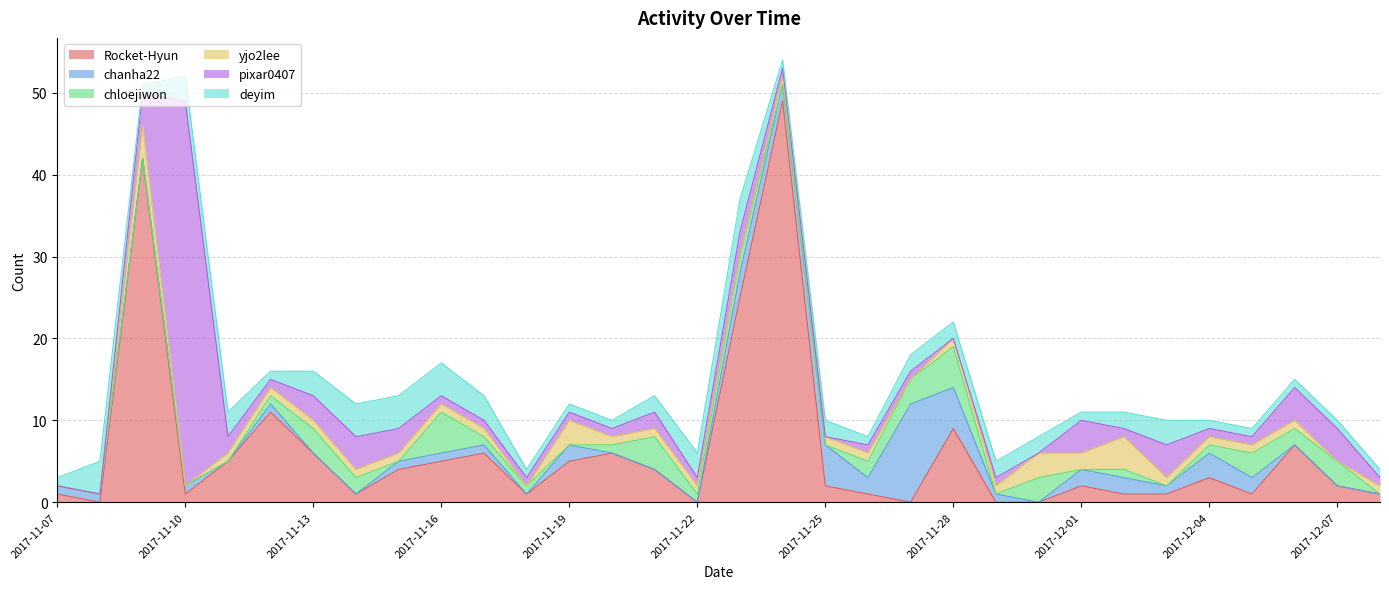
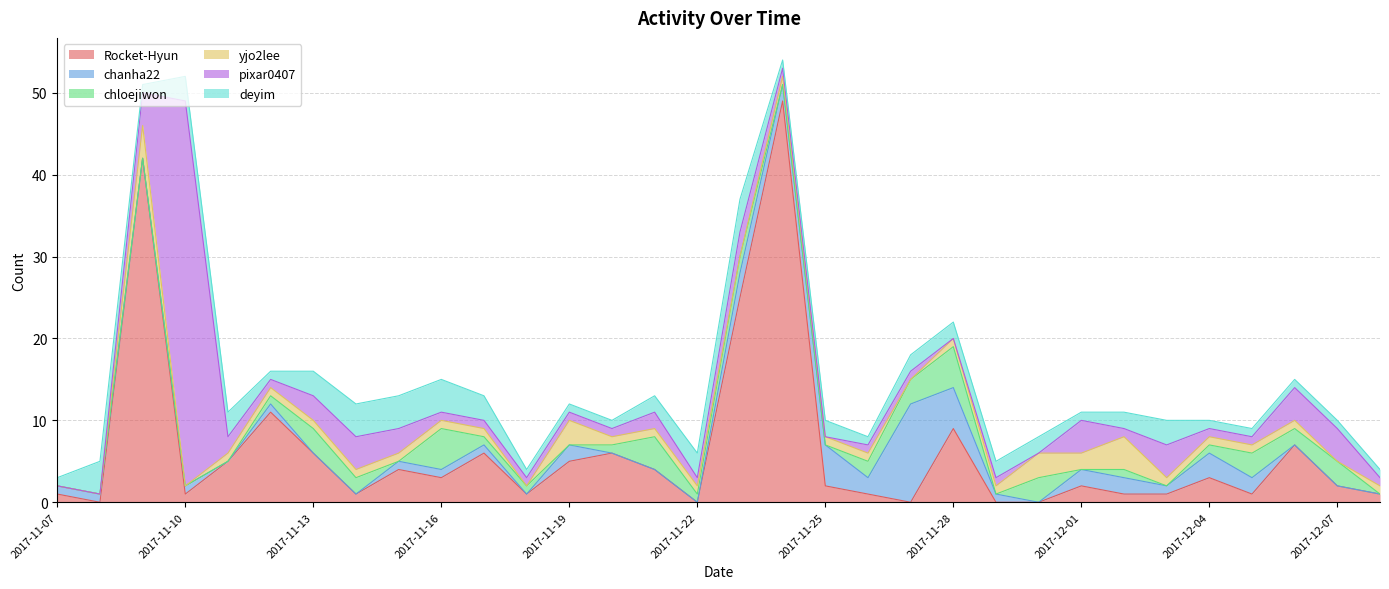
  {
    "Rocket-Hyun": {
      "2017-11-07": 1,
      "2017-11-10": 1,
-     "2017-11-16": 5,
+     "2017-11-16": 3,
      "2017-11-19": 5,
      "2017-11-25": 2,
      "2017-11-28": 9,
      "2017-12-01": 2,
      "2017-12-04": 3
    },
    "chloejiwon": {
      "2017-11-13": 3,
      "2017-11-16": 5,
      "2017-11-22": 1,
      "2017-11-28": 5,
      "2017-12-04": 1
    },
    "yjo2lee": {
      "2017-11-13": 1,
      "2017-11-16": 1,
      "2017-11-19": 3,
      "2017-11-22": 1,
      "2017-12-01": 2,
      "2017-12-04": 1
    },
    "pixar0407": {
      "2017-11-13": 3,
      "2017-11-16": 1,
      "2017-11-19": 1,
      "2017-11-22": 1,
      "2017-12-01": 4,
      "2017-12-04": 1,
      "2017-12-07": 4
    }
  }
